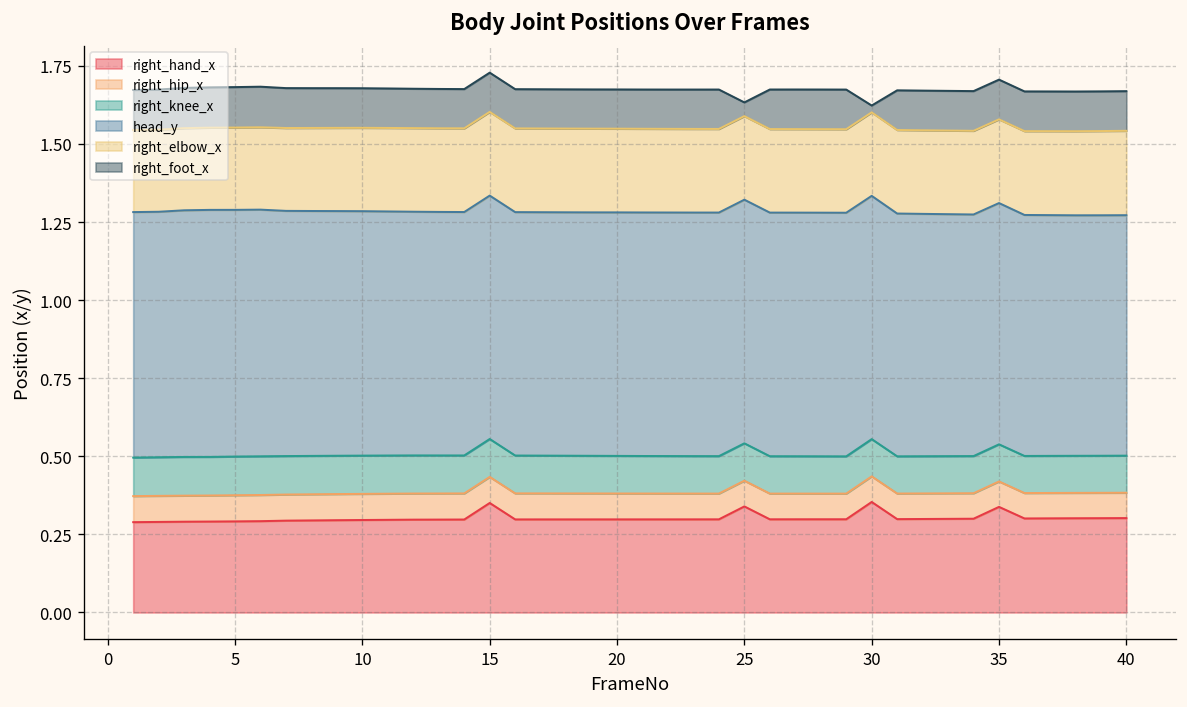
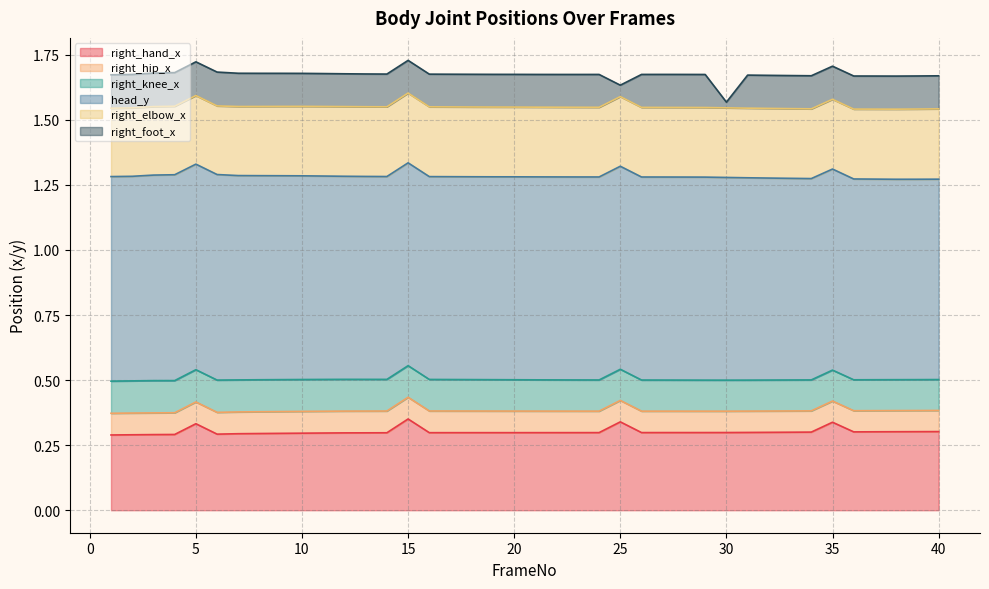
  {
    "right_hand_x": {
-     "5": 0.29,
+     "5": 0.33,
      "10": 0.30,
      "15": 0.35,
      "20": 0.30,
      "25": 0.34,
-     "30": 0.35,
+     "30": 0.30,
      "35": 0.34,
      "40": 0.30
    },
    "right_foot_x": {
      "5": 0.13,
      "10": 0.13,
      "15": 0.13,
      "20": 0.13,
      "25": 0.04,
      "30": 0.02,
      "35": 0.13,
      "40": 0.13
    }
  }
